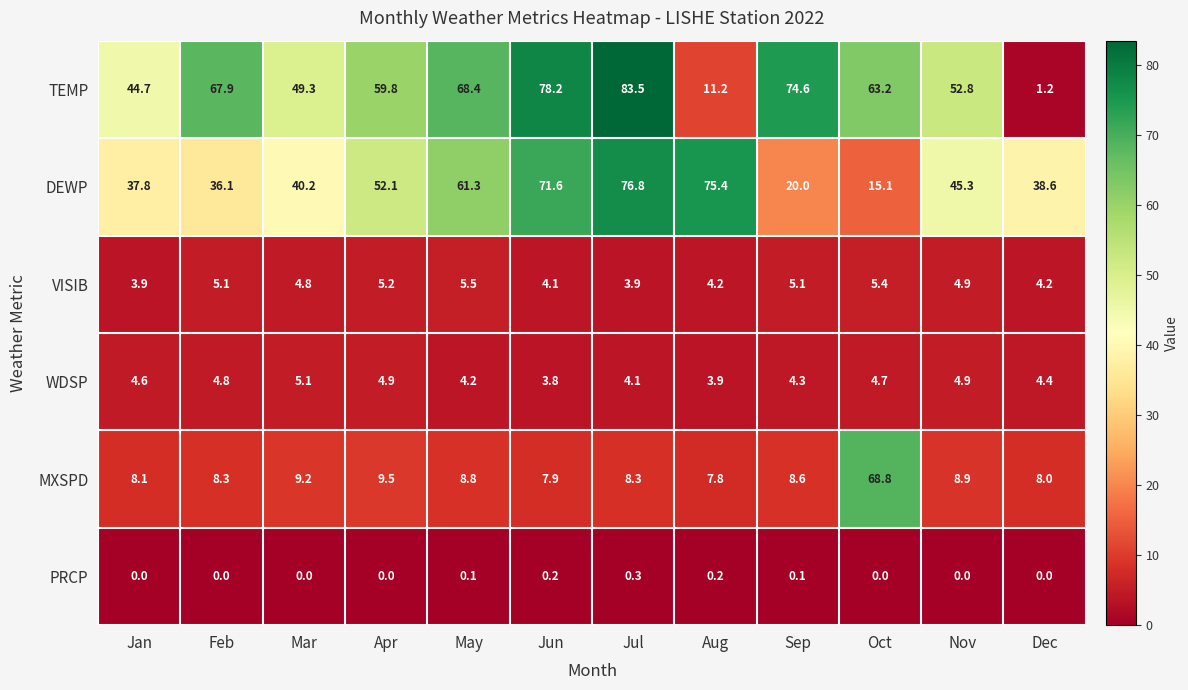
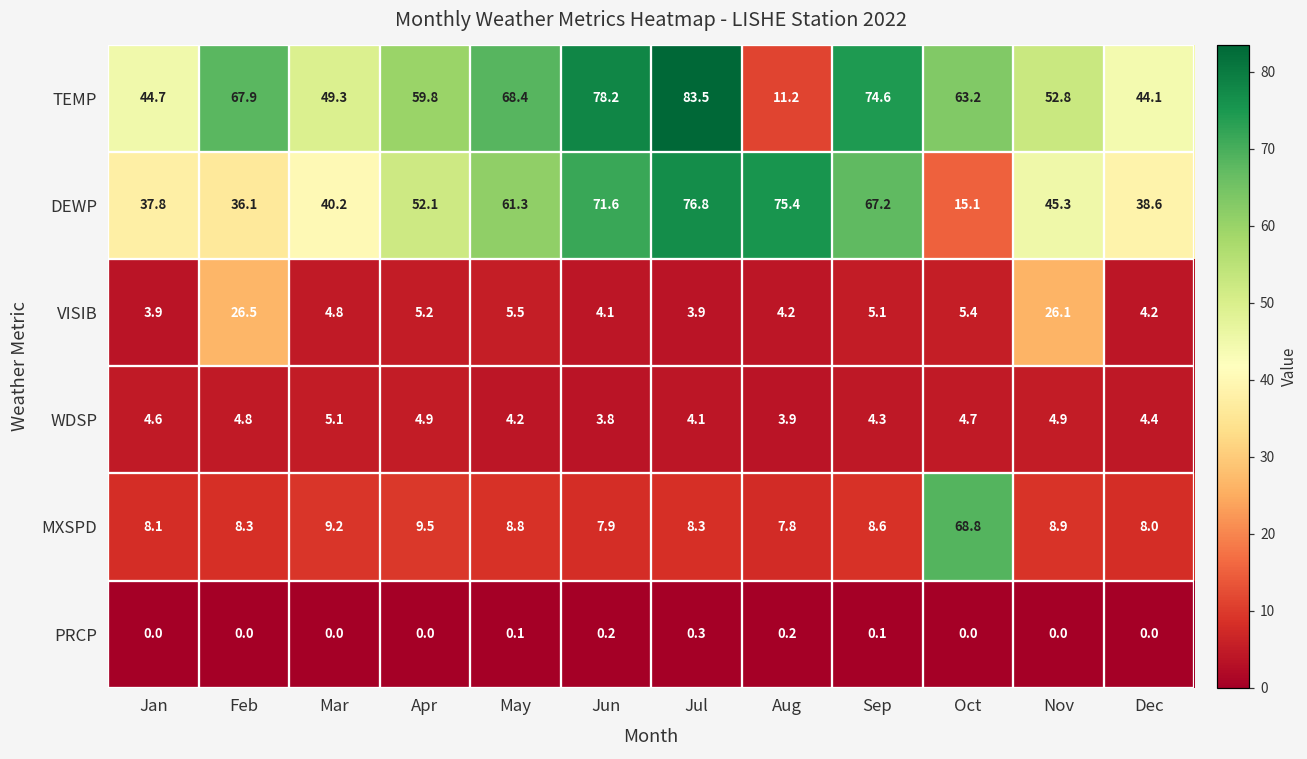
  {
    "TEMP": {
      "Jan": 44.7,
      "Feb": 67.9,
      "Mar": 49.3,
      "Apr": 59.8,
      "May": 68.4,
      "Jun": 78.2,
      "Jul": 83.5,
      "Aug": 11.2,
      "Sep": 74.6,
      "Oct": 63.2,
      "Nov": 52.8,
-     "Dec": 1.2
+     "Dec": 44.1
    },
    "DEWP": {
      "Jan": 37.8,
      "Feb": 36.1,
      "Mar": 40.2,
      "Apr": 52.1,
      "May": 61.3,
      "Jun": 71.6,
      "Jul": 76.8,
      "Aug": 75.4,
-     "Sep": 20.0,
+     "Sep": 67.2,
      "Oct": 15.1,
      "Nov": 45.3,
      "Dec": 38.6
    },
    "VISIB": {
      "Jan": 3.9,
-     "Feb": 5.1,
+     "Feb": 26.5,
      "Mar": 4.8,
      "Apr": 5.2,
      "May": 5.5,
      "Jun": 4.1,
      "Jul": 3.9,
      "Aug": 4.2,
      "Sep": 5.1,
      "Oct": 5.4,
-     "Nov": 4.9,
+     "Nov": 26.1,
      "Dec": 4.2
    },
    "WDSP": {
      "Jan": 4.6,
      "Feb": 4.8,
      "Mar": 5.1,
      "Apr": 4.9,
      "May": 4.2,
      "Jun": 3.8,
      "Jul": 4.1,
      "Aug": 3.9,
      "Sep": 4.3,
      "Oct": 4.7,
      "Nov": 4.9,
      "Dec": 4.4
    },
    "MXSPD": {
      "Jan": 8.1,
      "Feb": 8.3,
      "Mar": 9.2,
      "Apr": 9.5,
      "May": 8.8,
      "Jun": 7.9,
      "Jul": 8.3,
      "Aug": 7.8,
      "Sep": 8.6,
      "Oct": 68.8,
      "Nov": 8.9,
      "Dec": 8.0
    },
    "PRCP": {
      "Jan": 0.0,
      "Feb": 0.0,
      "Mar": 0.0,
      "Apr": 0.0,
      "May": 0.1,
      "Jun": 0.2,
      "Jul": 0.3,
      "Aug": 0.2,
      "Sep": 0.1,
      "Oct": 0.0,
      "Nov": 0.0,
      "Dec": 0.0
    }
  }
